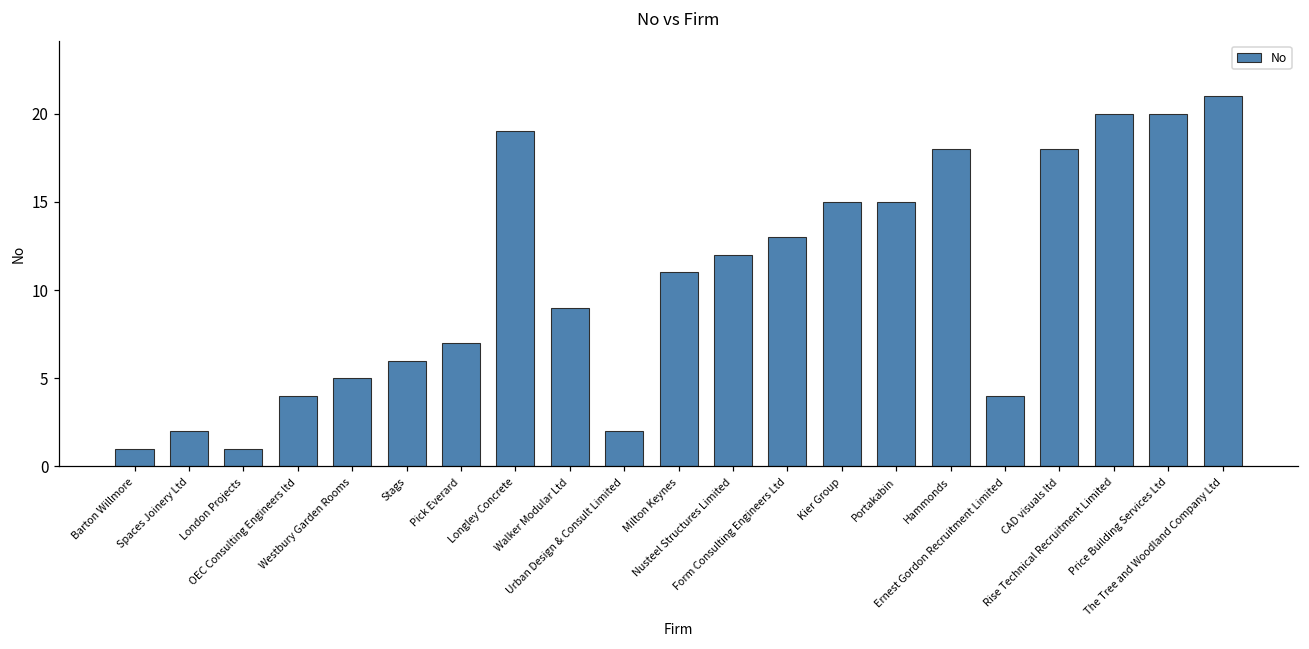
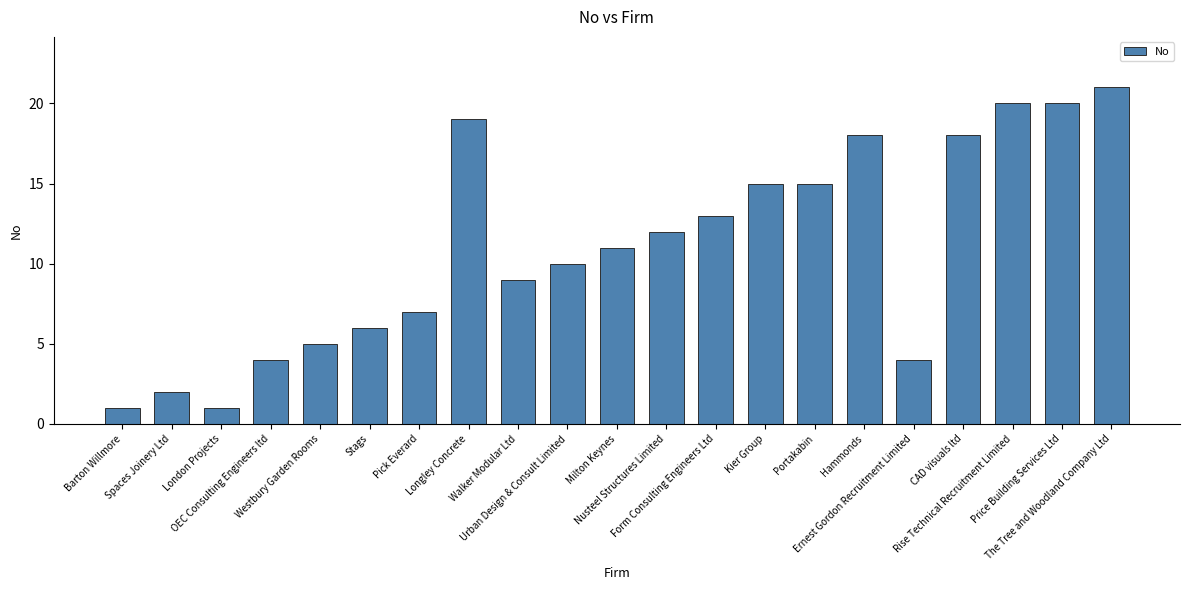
  {
    "Barton Willmore": 1,
    "Spaces Joinery Ltd": 2,
    "London Projects": 1,
    "OEC Consulting Engineers ltd": 4,
    "Westbury Garden Rooms": 5,
    "Stags": 6,
    "Pick Everard": 7,
    "Longley Concrete": 19,
    "Walker Modular Ltd": 9,
-   "Urban Design & Consult Limited": 2,
+   "Urban Design & Consult Limited": 10,
    "Milton Keynes": 11,
    "Nusteel Structures Limited": 12,
    "Form Consulting Engineers Ltd": 13,
    "Kier Group": 15,
    "Portakabin": 15,
    "Hammonds": 18,
    "Ernest Gordon Recruitment Limited": 4,
    "CAD visuals ltd": 18,
    "Rise Technical Recruitment Limited": 20,
    "Price Building Services Ltd": 20,
    "The Tree and Woodland Company Ltd": 21
  }
